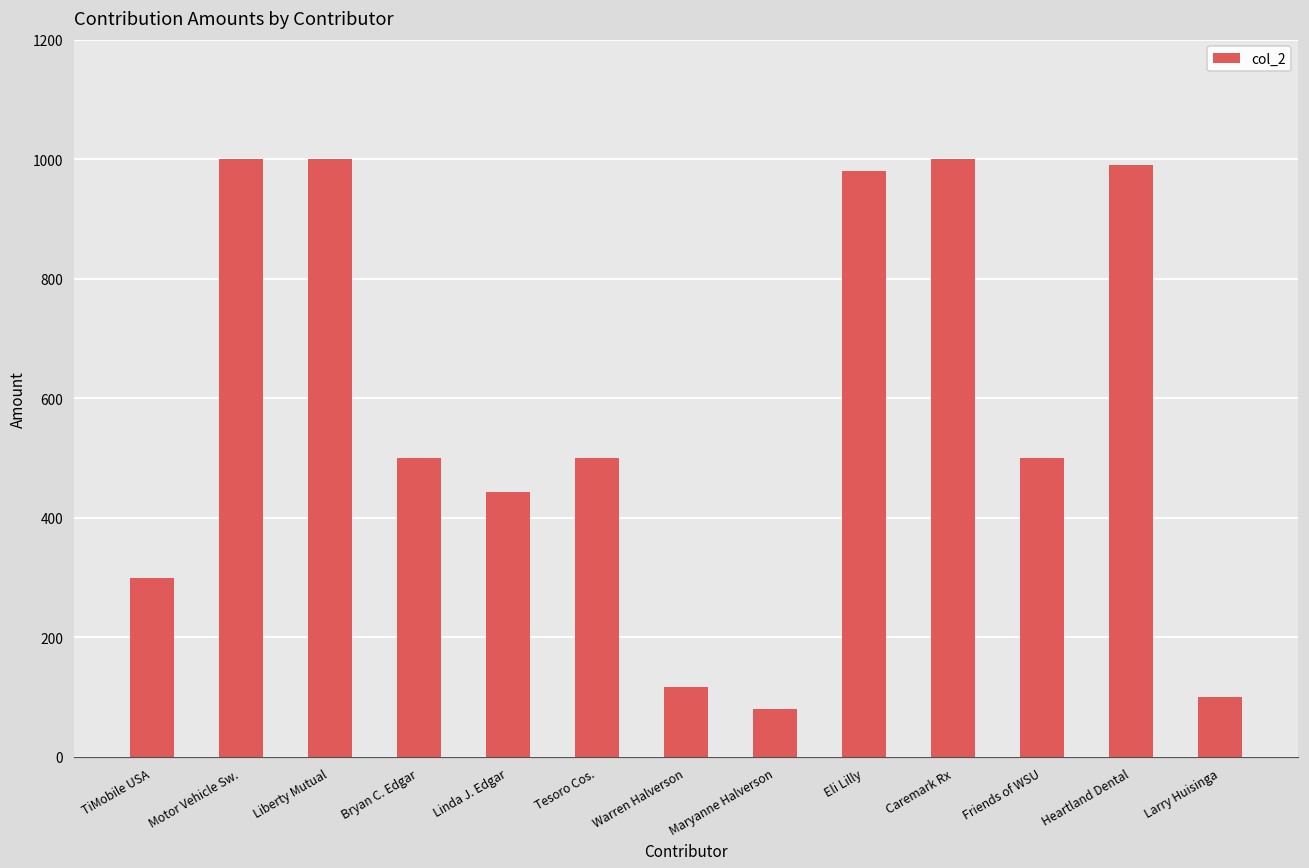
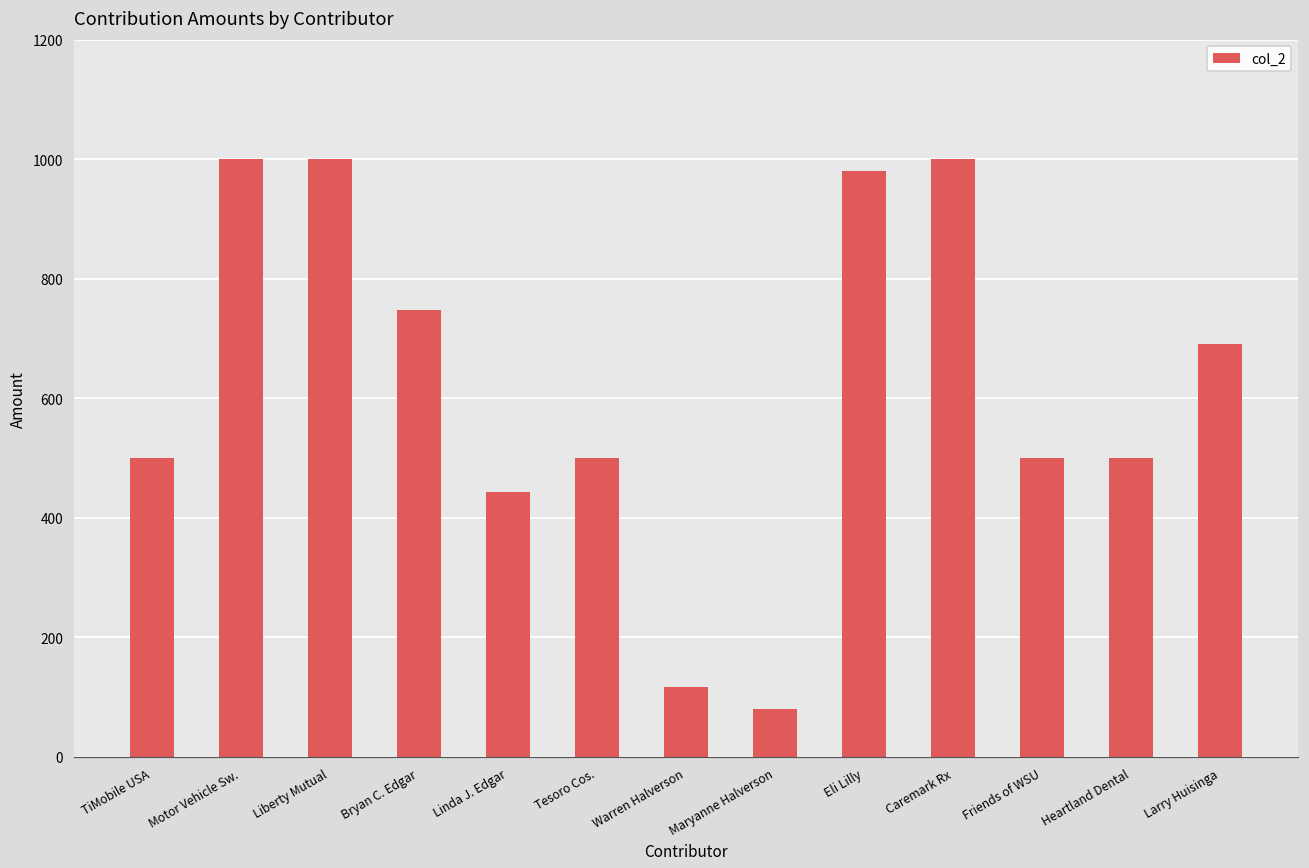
  {
-   "TiMobile USA": 300,
+   "TiMobile USA": 500,
    "Motor Vehicle Sw.": 1000,
    "Liberty Mutual": 1000,
-   "Bryan C. Edgar": 500,
+   "Bryan C. Edgar": 750,
    "Linda J. Edgar": 440,
    "Tesoro Cos.": 500,
    "Warren Halverson": 120,
    "Maryanne Halverson": 80,
    "Eli Lilly": 980,
    "Caremark Rx": 1000,
    "Friends of WSU": 500,
-   "Heartland Dental": 990,
-   "Larry Huisinga": 100
+   "Heartland Dental": 500,
+   "Larry Huisinga": 690
  }
